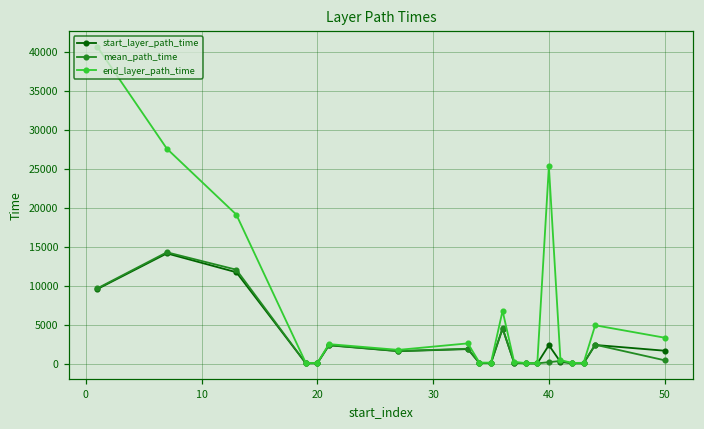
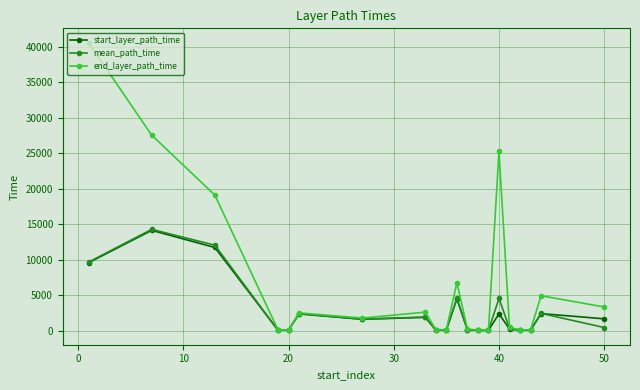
  {
    "start_layer_path_time": {
      "40": 2000,
      "50": 2000
    },
    "mean_path_time": {
-     "40": 0,
+     "40": 5000,
      "50": 0
    },
    "end_layer_path_time": {
      "40": 25000,
      "50": 3000
    }
  }
